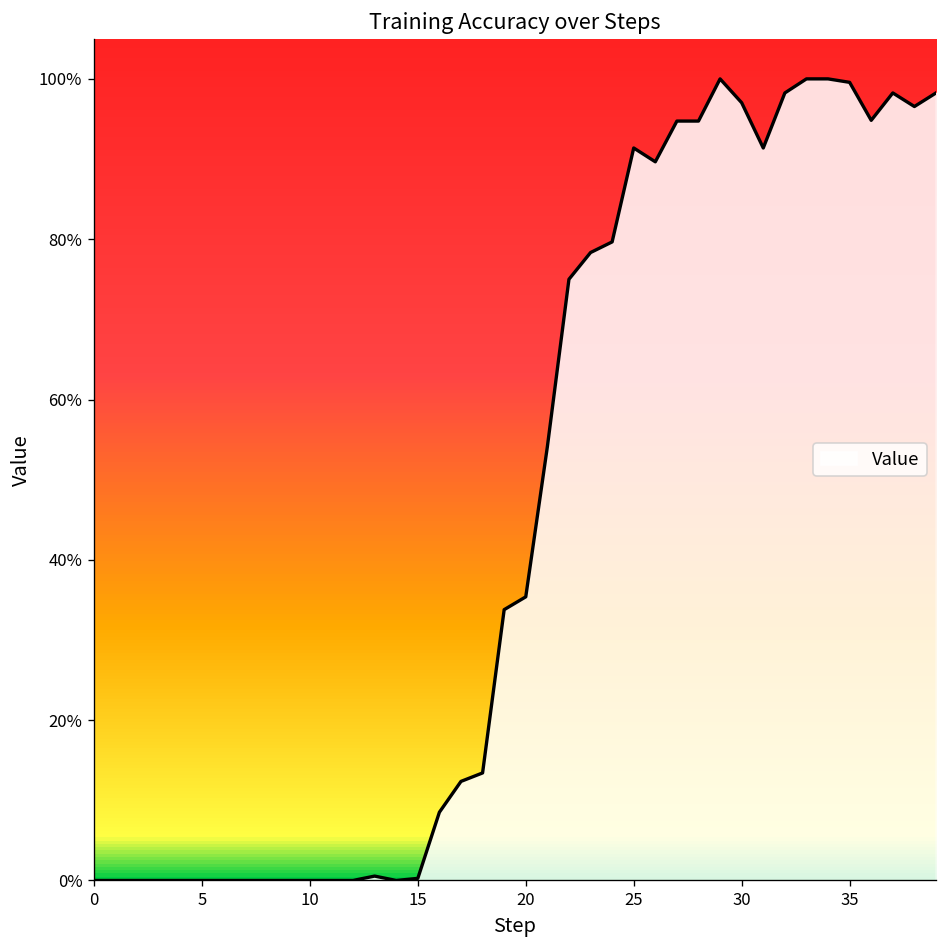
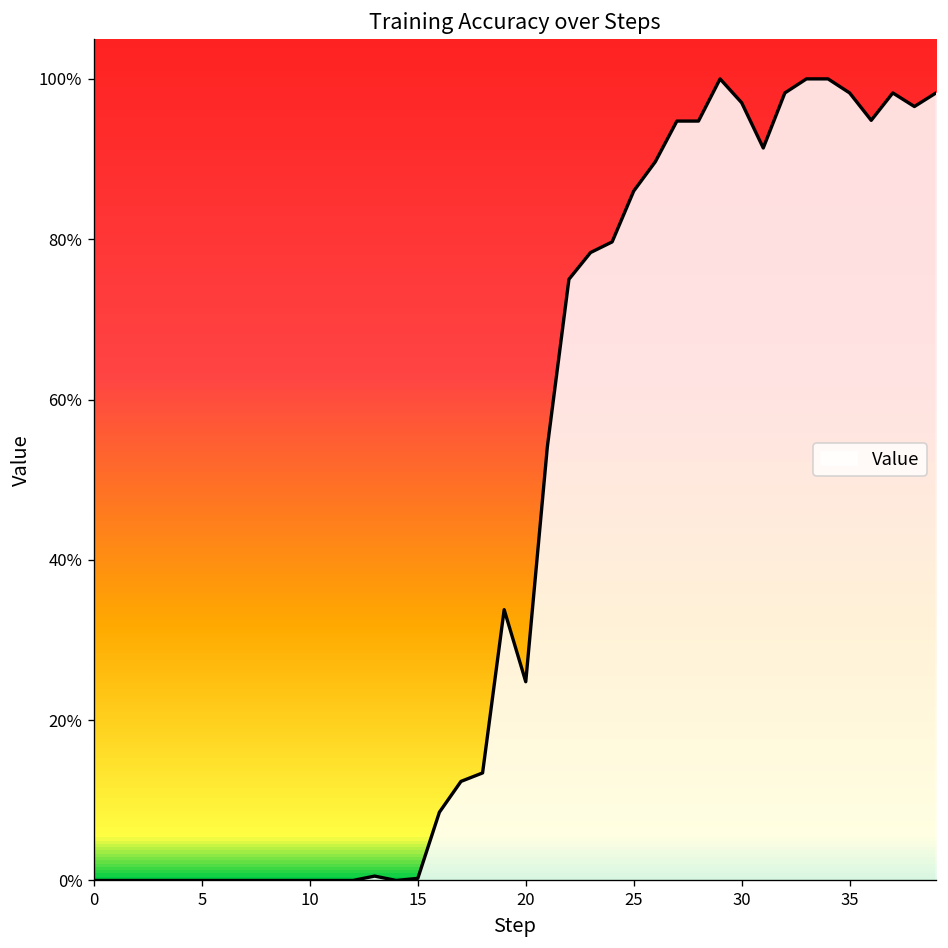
  {
    "0": "0%",
    "5": "0%",
    "10": "0%",
    "15": "0%",
-   "20": "35%",
-   "25": "91%",
+   "20": "25%",
+   "25": "86%",
    "30": "97%",
-   "35": "100%"
+   "35": "98%"
  }
